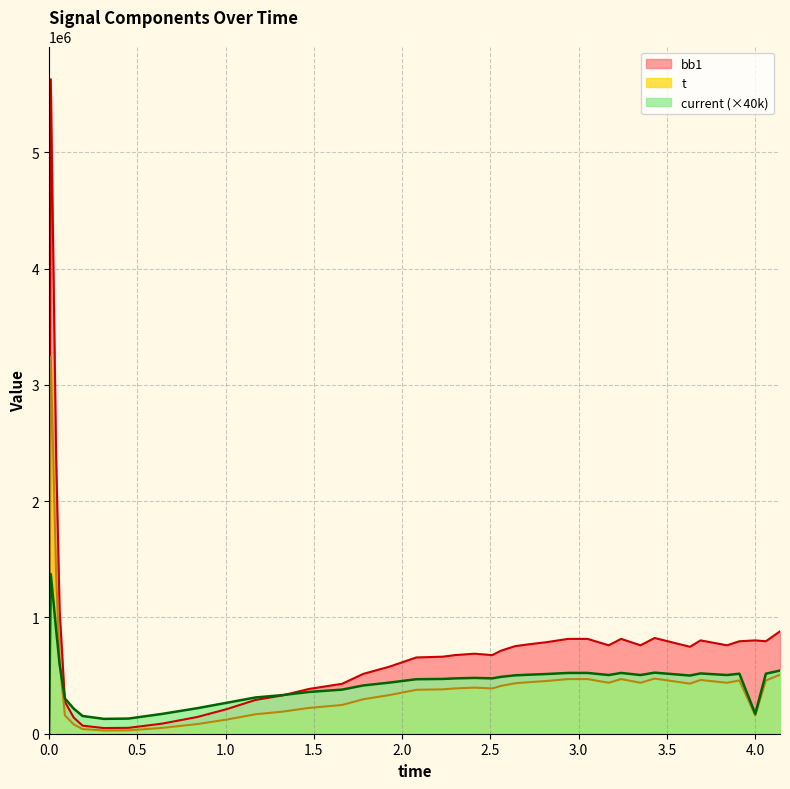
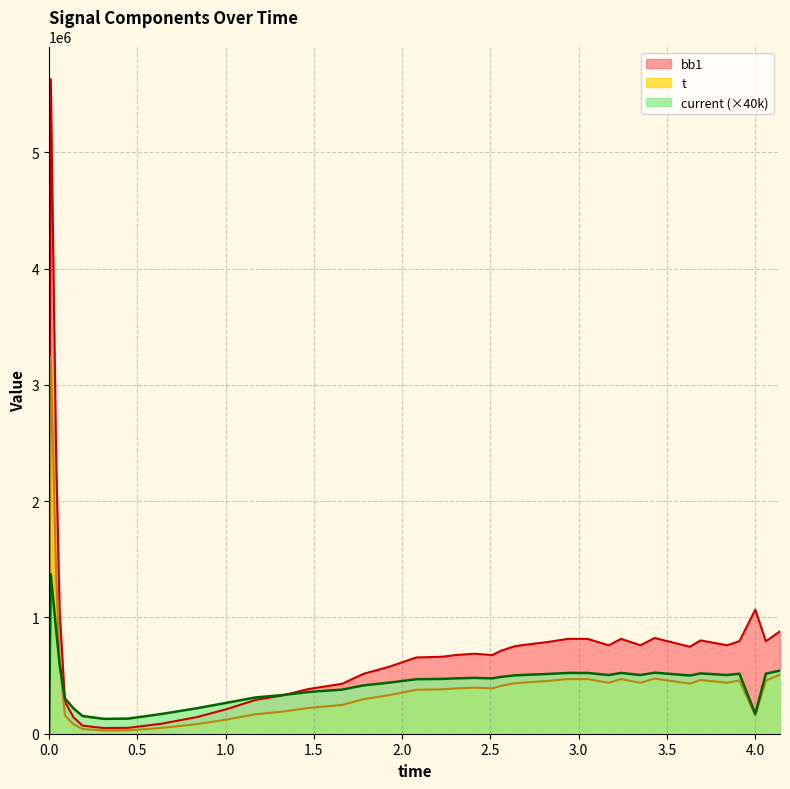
  {
    "bb1": {
-     "4.0": 800000
+     "4.0": 1070000
    }
  }
